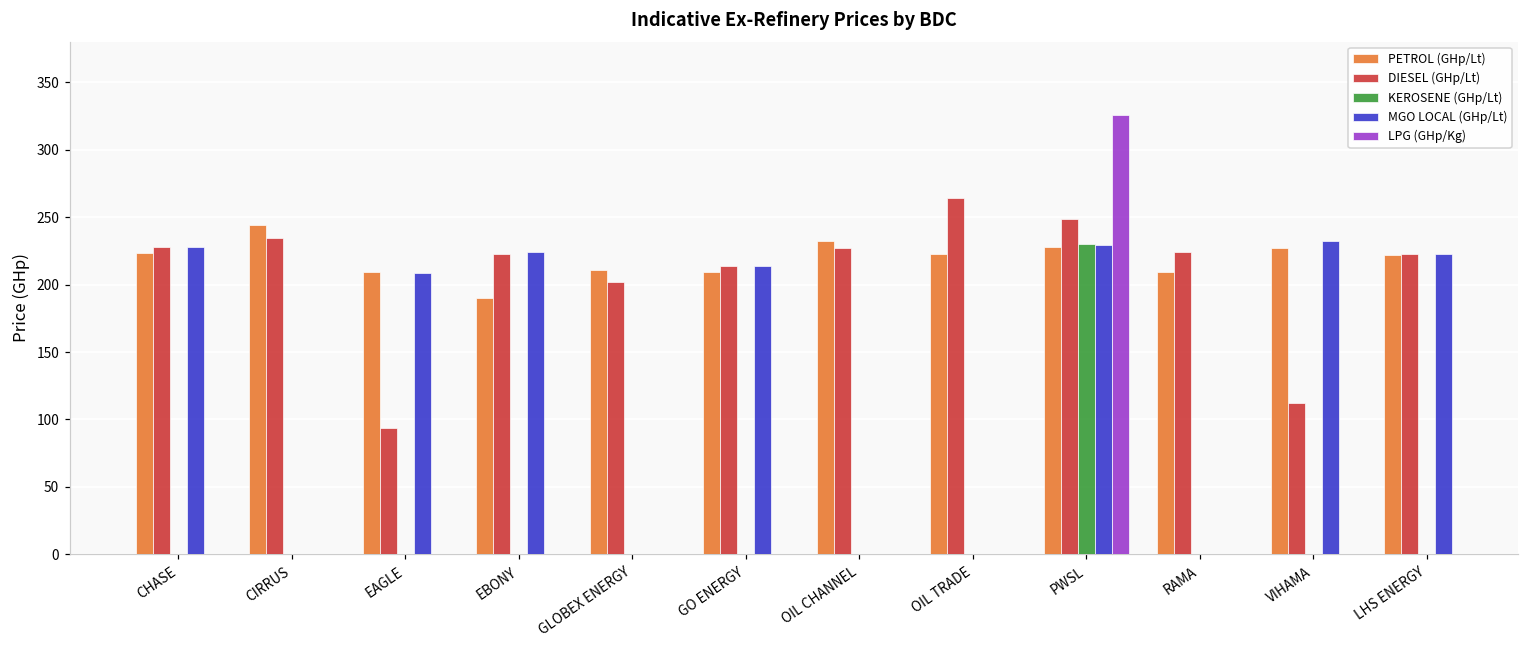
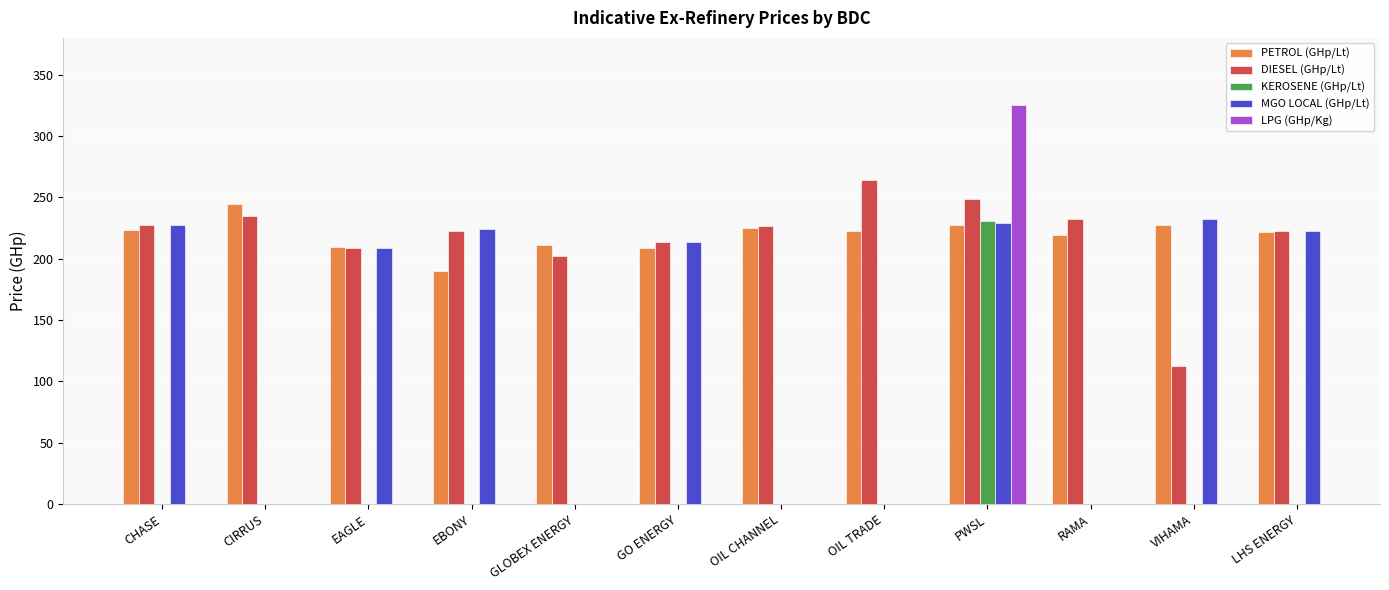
  {
    "PETROL (GHp/Lt)": {
      "CHASE": 223,
      "CIRRUS": 244,
      "EAGLE": 209,
      "EBONY": 190,
      "GLOBEX ENERGY": 211,
      "GO ENERGY": 209,
-     "OIL CHANNEL": 232,
+     "OIL CHANNEL": 225,
      "OIL TRADE": 222,
      "PWSL": 228,
-     "RAMA": 209,
+     "RAMA": 219,
      "VIHAMA": 227,
      "LHS ENERGY": 222
    },
    "DIESEL (GHp/Lt)": {
      "CHASE": 228,
      "CIRRUS": 235,
-     "EAGLE": 94,
+     "EAGLE": 209,
      "EBONY": 222,
      "GLOBEX ENERGY": 202,
      "GO ENERGY": 214,
      "OIL CHANNEL": 227,
      "OIL TRADE": 264,
      "PWSL": 249,
-     "RAMA": 224,
+     "RAMA": 232,
      "VIHAMA": 112,
      "LHS ENERGY": 223
    },
    "KEROSENE (GHp/Lt)": {
      "PWSL": 230
    }
  }
